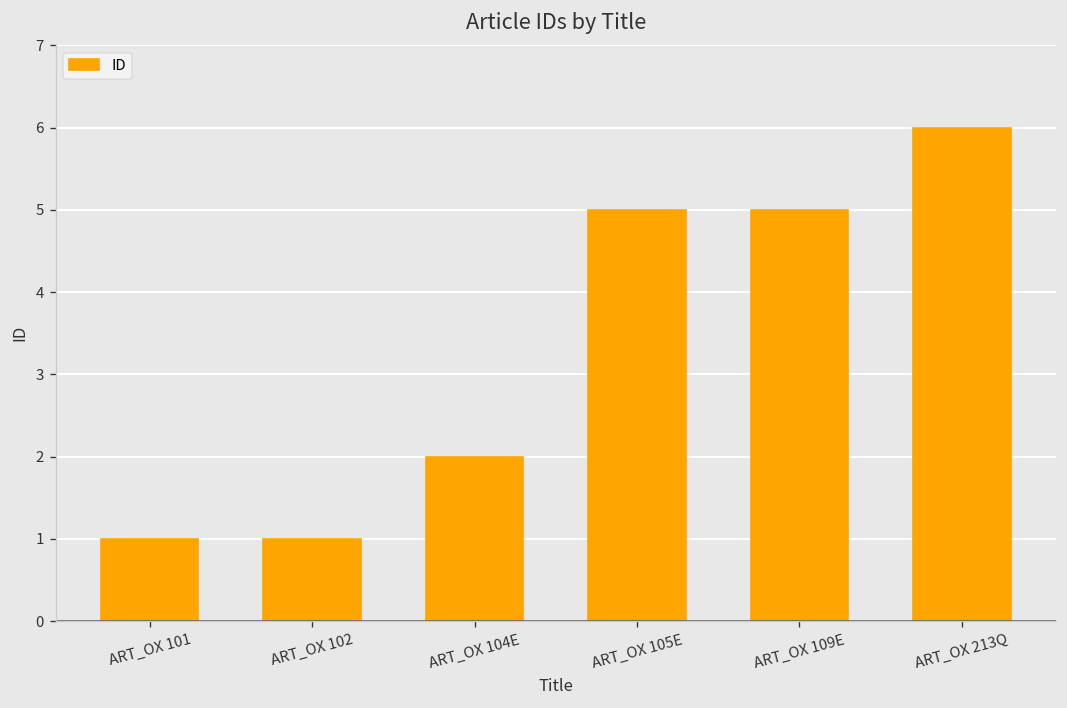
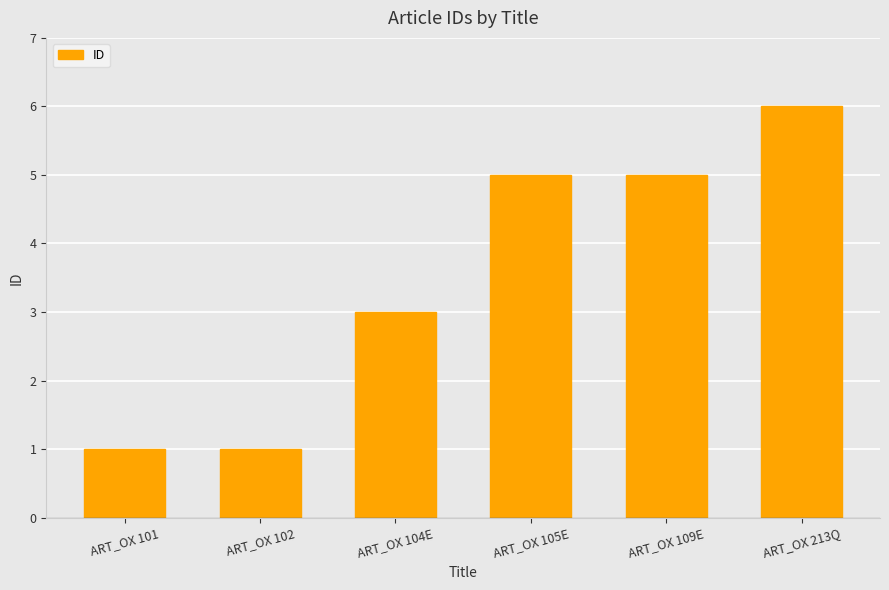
  {
    "ART_OX 101": 1,
    "ART_OX 102": 1,
-   "ART_OX 104E": 2,
+   "ART_OX 104E": 3,
    "ART_OX 105E": 5,
    "ART_OX 109E": 5,
    "ART_OX 213Q": 6
  }
